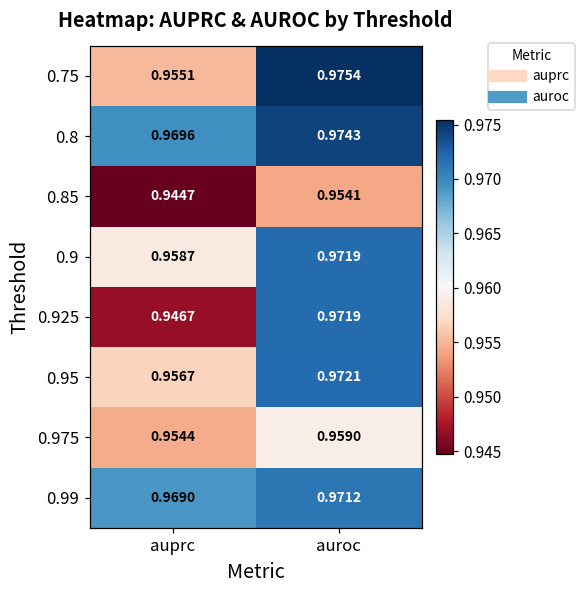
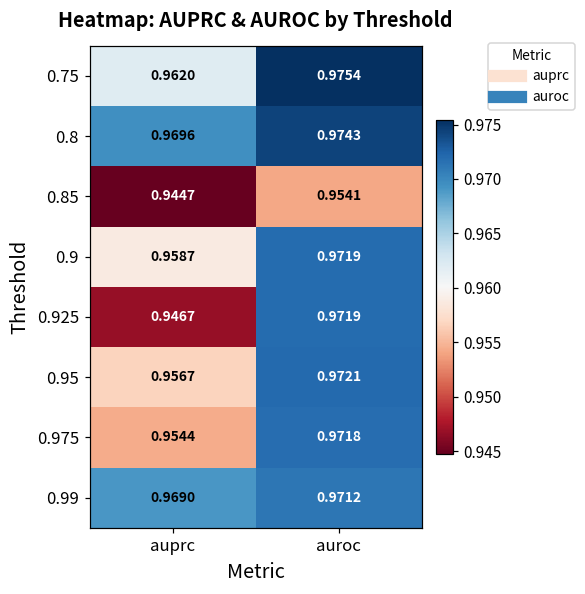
  {
    "0.75": {
-     "auprc": 0.9551,
+     "auprc": 0.9620,
      "auroc": 0.9754
    },
    "0.8": {
      "auprc": 0.9696,
      "auroc": 0.9743
    },
    "0.85": {
      "auprc": 0.9447,
      "auroc": 0.9541
    },
    "0.9": {
      "auprc": 0.9587,
      "auroc": 0.9719
    },
    "0.925": {
      "auprc": 0.9467,
      "auroc": 0.9719
    },
    "0.95": {
      "auprc": 0.9567,
      "auroc": 0.9721
    },
    "0.975": {
      "auprc": 0.9544,
-     "auroc": 0.9590
+     "auroc": 0.9718
    },
    "0.99": {
      "auprc": 0.9690,
      "auroc": 0.9712
    }
  }
